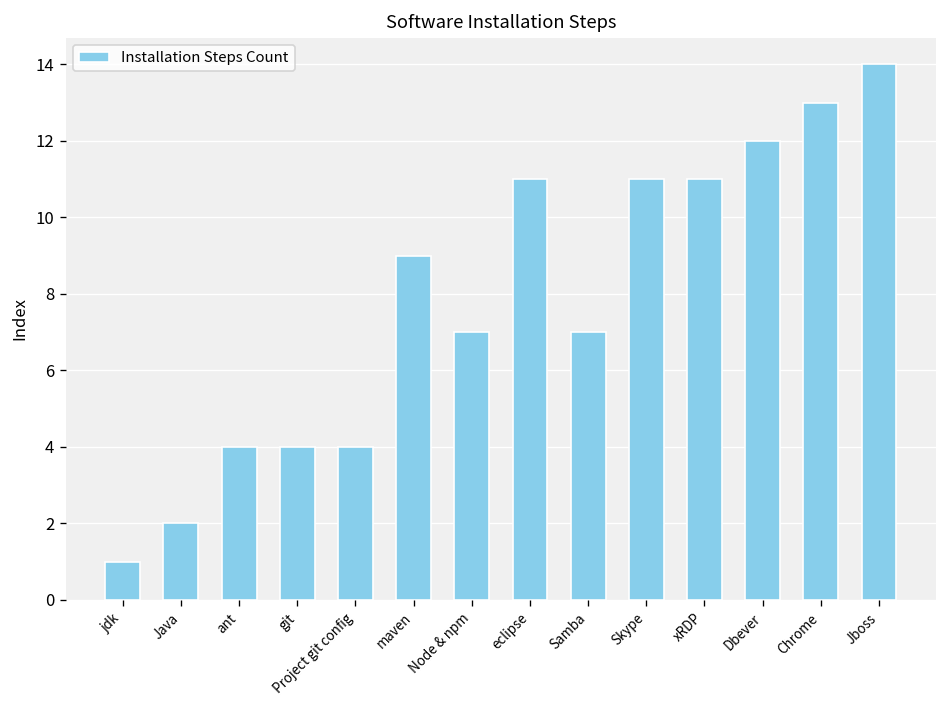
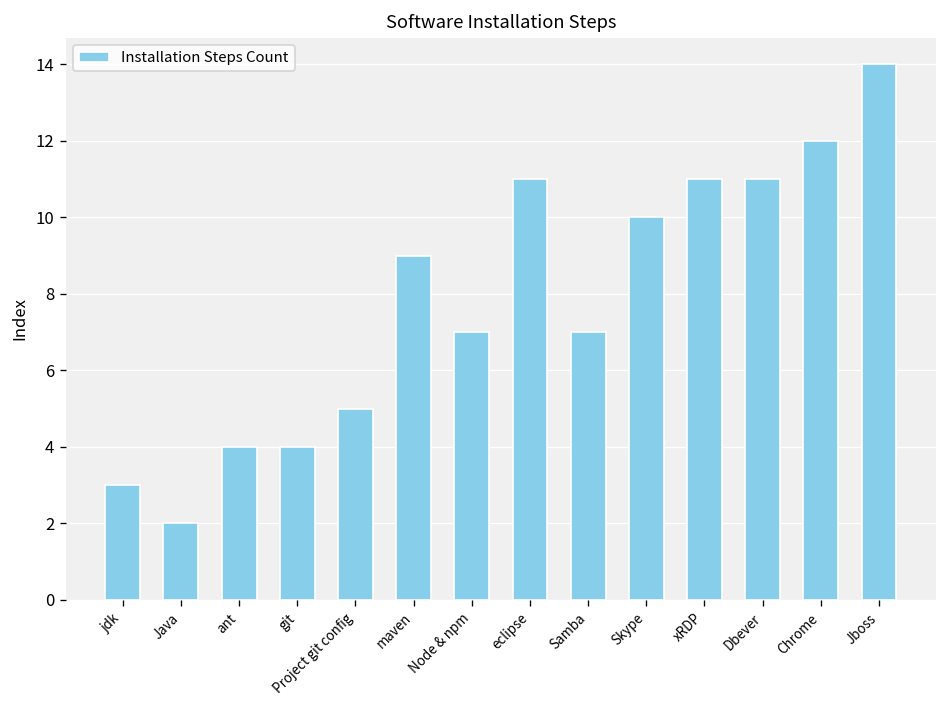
  {
-   "jdk": 1,
+   "jdk": 3,
    "Java": 2,
    "ant": 4,
    "git": 4,
-   "Project git config": 4,
+   "Project git config": 5,
    "maven": 9,
    "Node & npm": 7,
    "eclipse": 11,
    "Samba": 7,
-   "Skype": 11,
+   "Skype": 10,
    "xRDP": 11,
-   "Dbever": 12,
-   "Chrome": 13,
+   "Dbever": 11,
+   "Chrome": 12,
    "Jboss": 14
  }
